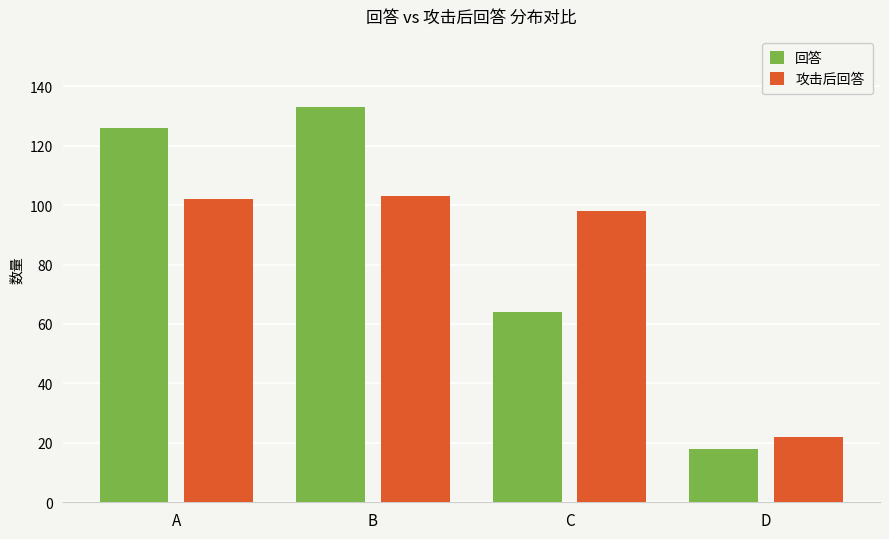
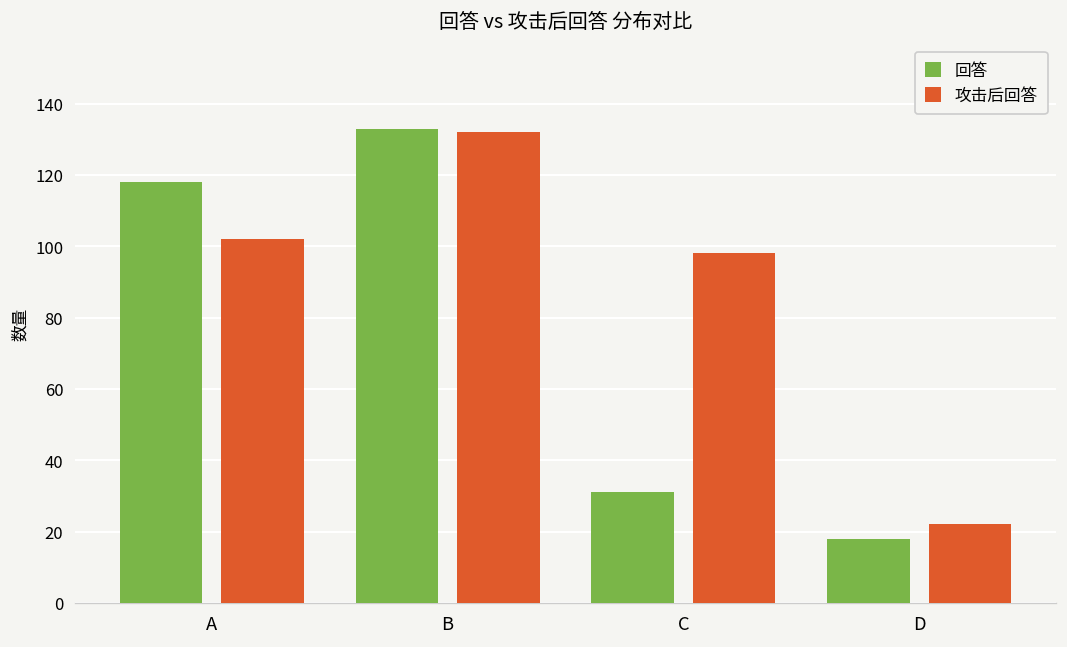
  {
    "回答": {
-     "A": 126,
+     "A": 118,
      "B": 133,
-     "C": 64,
+     "C": 31,
      "D": 18
    },
    "攻击后回答": {
      "A": 102,
-     "B": 103,
+     "B": 132,
      "C": 98,
      "D": 22
    }
  }
